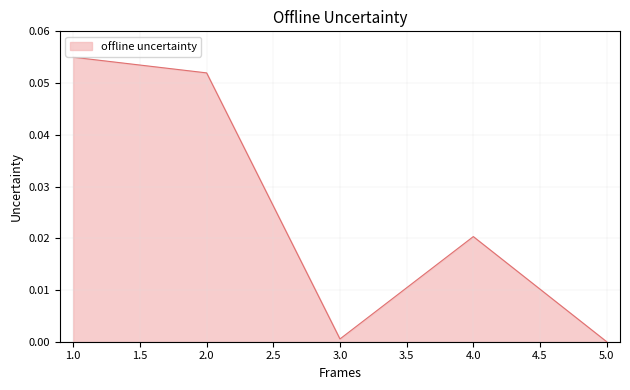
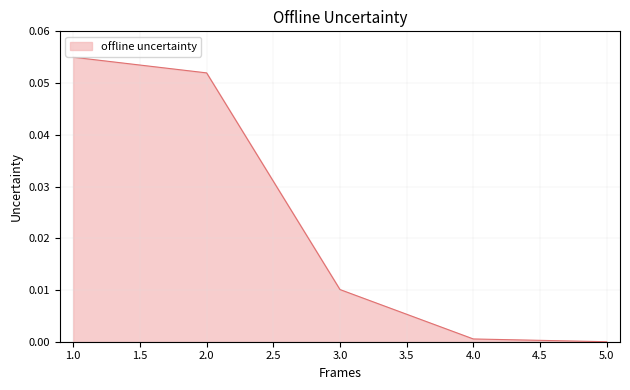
  {
    "1.0": 0.055,
    "2.0": 0.052,
-   "3.0": 0.001,
-   "4.0": 0.020,
+   "3.0": 0.010,
+   "4.0": 0.001,
    "5.0": 0.000
  }
